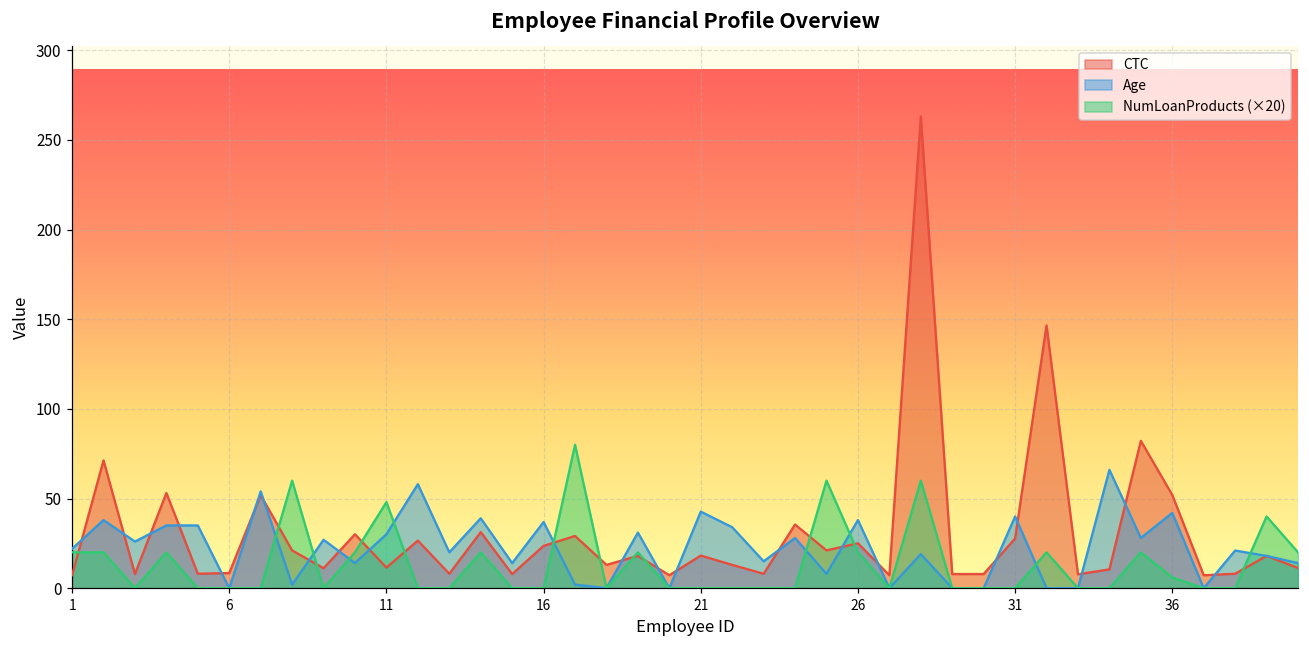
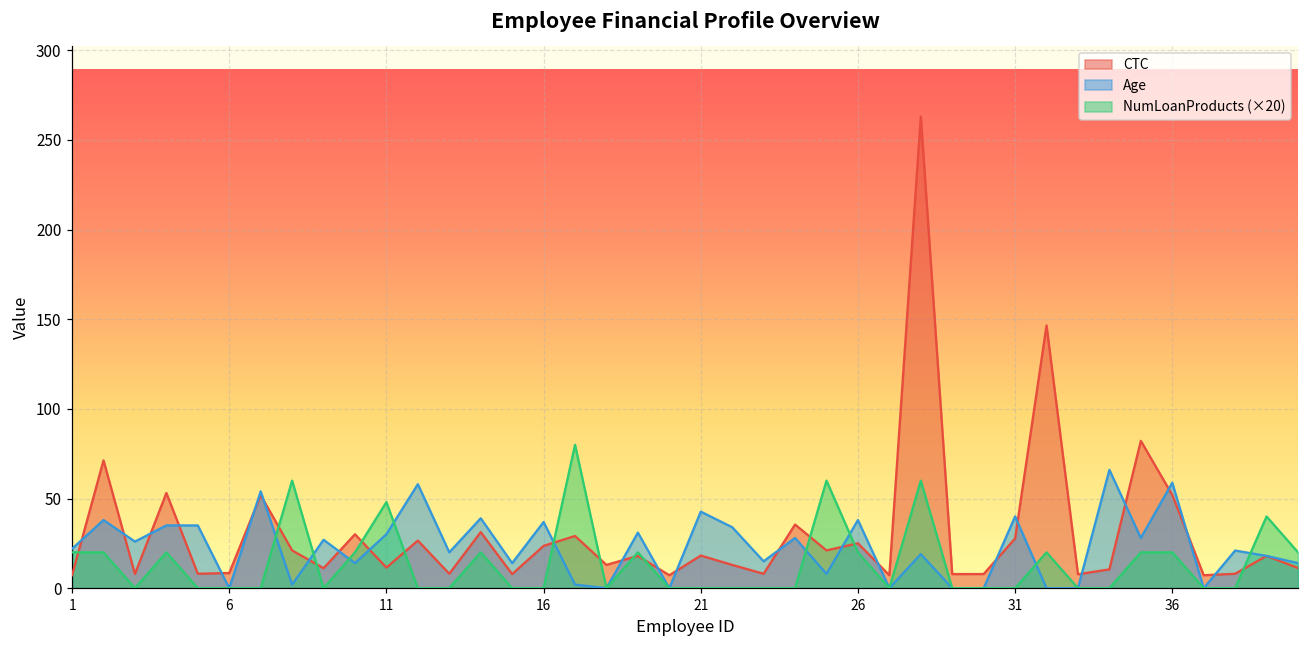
  {
    "CTC": {
      "1": 7,
      "6": 8,
      "11": 12,
      "16": 24,
      "21": 18,
      "26": 25,
      "31": 28,
      "36": 52
    },
    "Age": {
      "1": 22,
      "11": 30,
      "16": 37,
      "21": 43,
      "26": 38,
      "31": 40,
-     "36": 42
+     "36": 59
    },
    "NumLoanProducts (×20)": {
      "1": 20,
      "11": 48,
      "16": 0,
      "21": 0,
      "26": 20,
      "31": 0,
-     "36": 6
+     "36": 20
    }
  }
